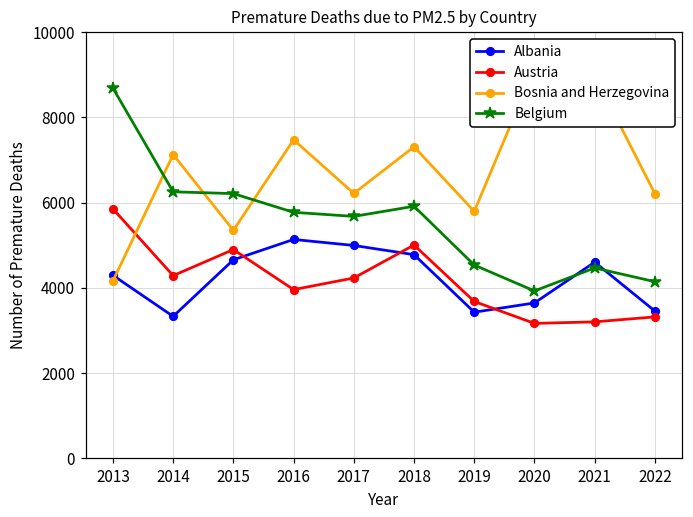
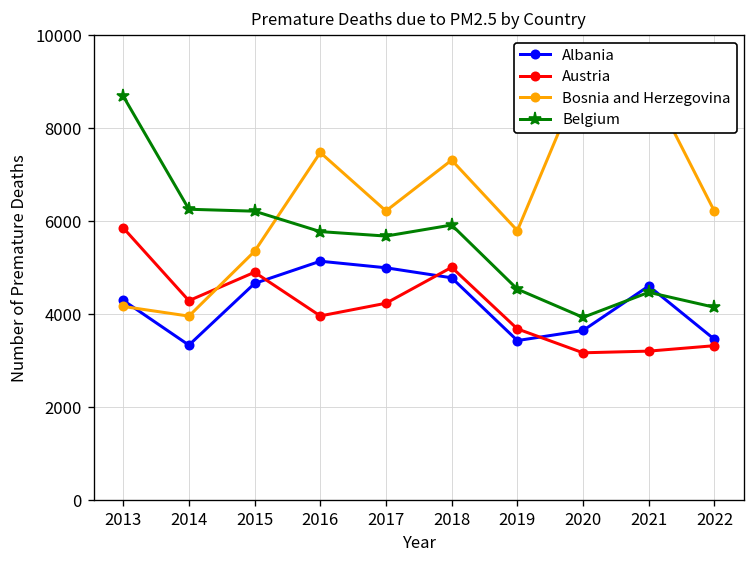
  {
    "Albania": {
      "2013": 4300,
      "2014": 3300,
      "2015": 4700,
      "2016": 5100,
      "2017": 5000,
      "2018": 4800,
      "2019": 3400,
      "2020": 3600,
      "2021": 4600,
      "2022": 3500
    },
    "Austria": {
      "2013": 5900,
      "2014": 4300,
      "2015": 4900,
      "2016": 4000,
      "2017": 4200,
      "2018": 5000,
      "2019": 3700,
      "2020": 3200,
      "2021": 3200,
      "2022": 3300
    },
    "Bosnia and Herzegovina": {
      "2013": 4200,
-     "2014": 7100,
+     "2014": 4000,
      "2015": 5400,
      "2016": 7500,
      "2017": 6200,
      "2018": 7300,
      "2019": 5800,
      "2022": 6200
    },
    "Belgium": {
      "2013": 8700,
      "2014": 6300,
      "2015": 6200,
      "2016": 5800,
      "2017": 5700,
      "2018": 5900,
      "2019": 4500,
      "2020": 3900,
      "2021": 4500,
      "2022": 4100
    }
  }
